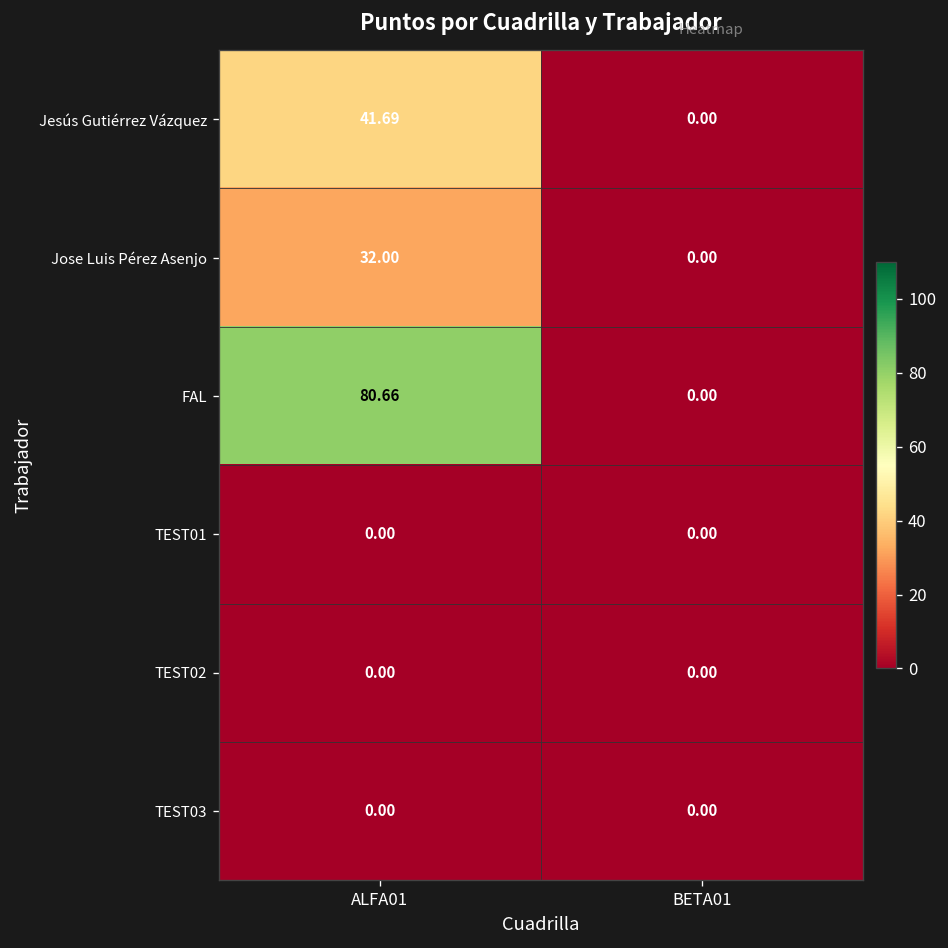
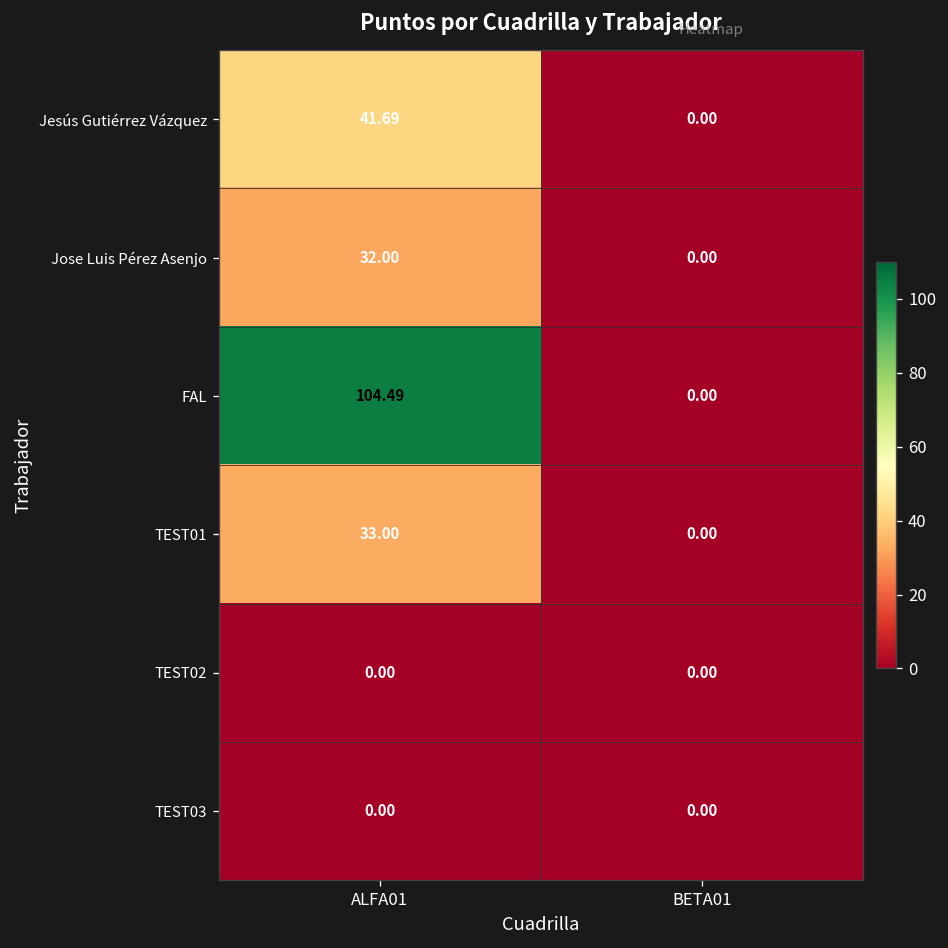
  {
    "Jesús Gutiérrez Vázquez": {
      "ALFA01": 41.69,
      "BETA01": 0.00
    },
    "Jose Luis Pérez Asenjo": {
      "ALFA01": 32.00,
      "BETA01": 0.00
    },
    "FAL": {
-     "ALFA01": 80.66,
+     "ALFA01": 104.49,
      "BETA01": 0.00
    },
    "TEST01": {
-     "ALFA01": 0.00,
+     "ALFA01": 33.00,
      "BETA01": 0.00
    },
    "TEST02": {
      "ALFA01": 0.00,
      "BETA01": 0.00
    },
    "TEST03": {
      "ALFA01": 0.00,
      "BETA01": 0.00
    }
  }
